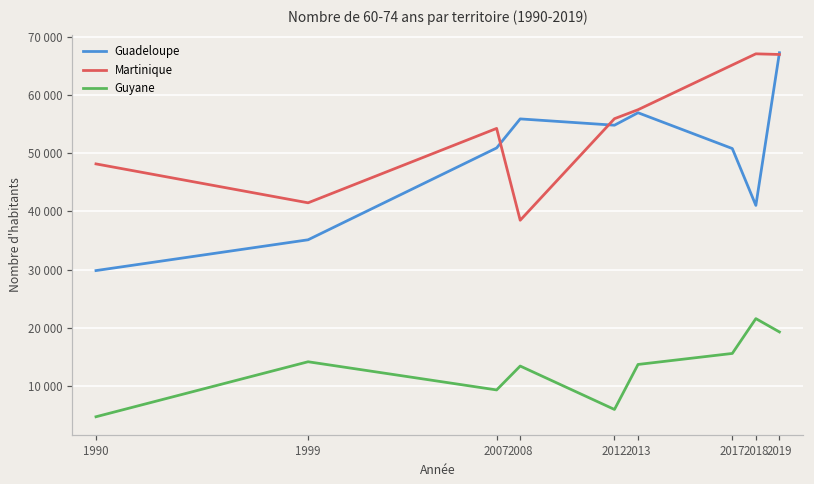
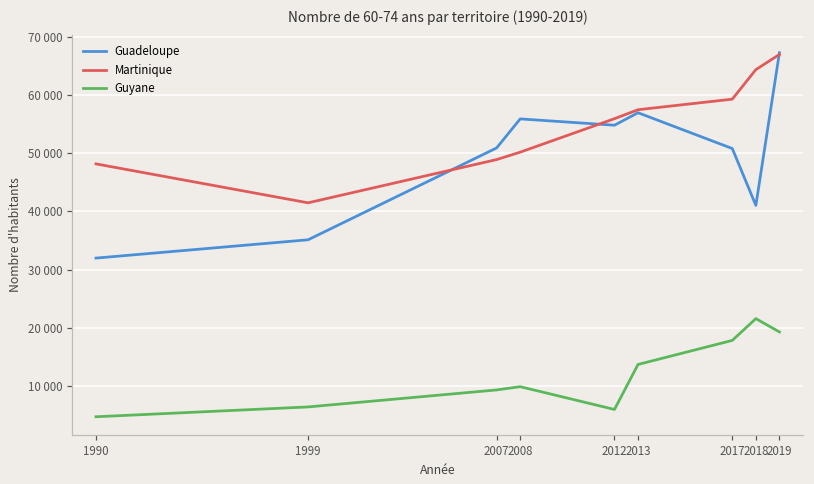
  {
    "Guadeloupe": {
-     "1990": 30000,
+     "1990": 32000,
      "1999": 35000,
      "2007": 51000,
      "2008": 56000,
      "2012": 55000,
      "2013": 57000,
      "2017": 51000,
      "2018": 41000
    },
    "Martinique": {
      "1990": 48000,
      "1999": 41000,
-     "2007": 54000,
-     "2008": 38000,
+     "2007": 49000,
+     "2008": 50000,
      "2012": 56000,
      "2013": 57000,
-     "2017": 65000,
-     "2018": 67000
+     "2017": 59000,
+     "2018": 64000
    },
    "Guyane": {
      "1990": 5000,
-     "1999": 14000,
+     "1999": 6000,
      "2007": 9000,
-     "2008": 13000,
+     "2008": 10000,
      "2012": 6000,
      "2013": 14000,
-     "2017": 16000,
+     "2017": 18000,
      "2018": 22000,
      "2019": 19000
    }
  }
